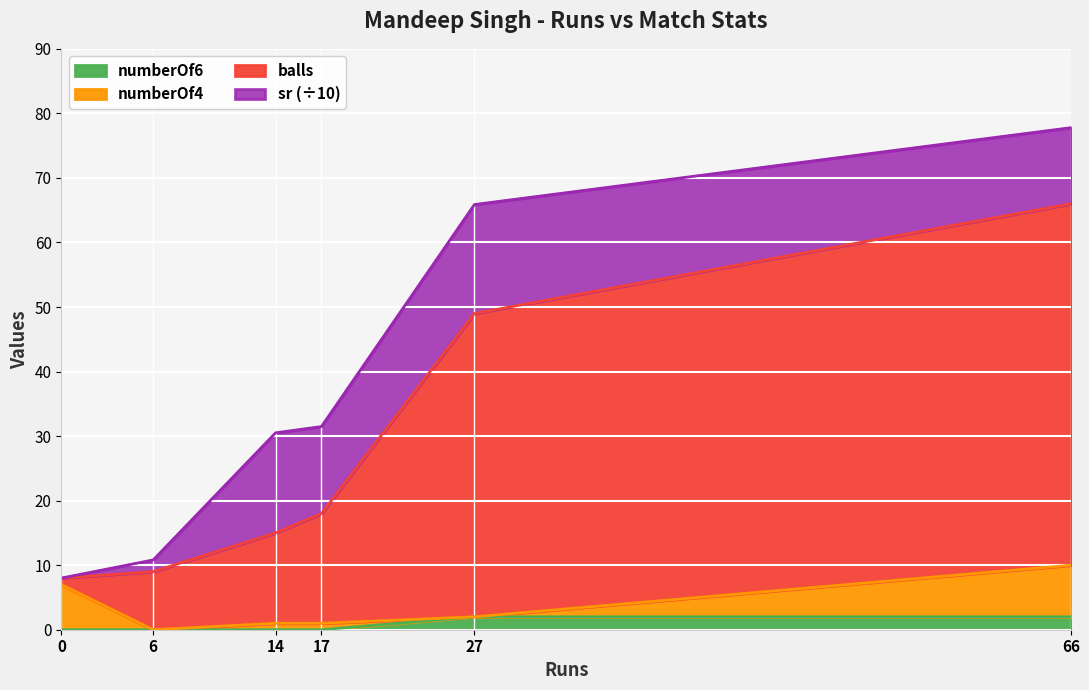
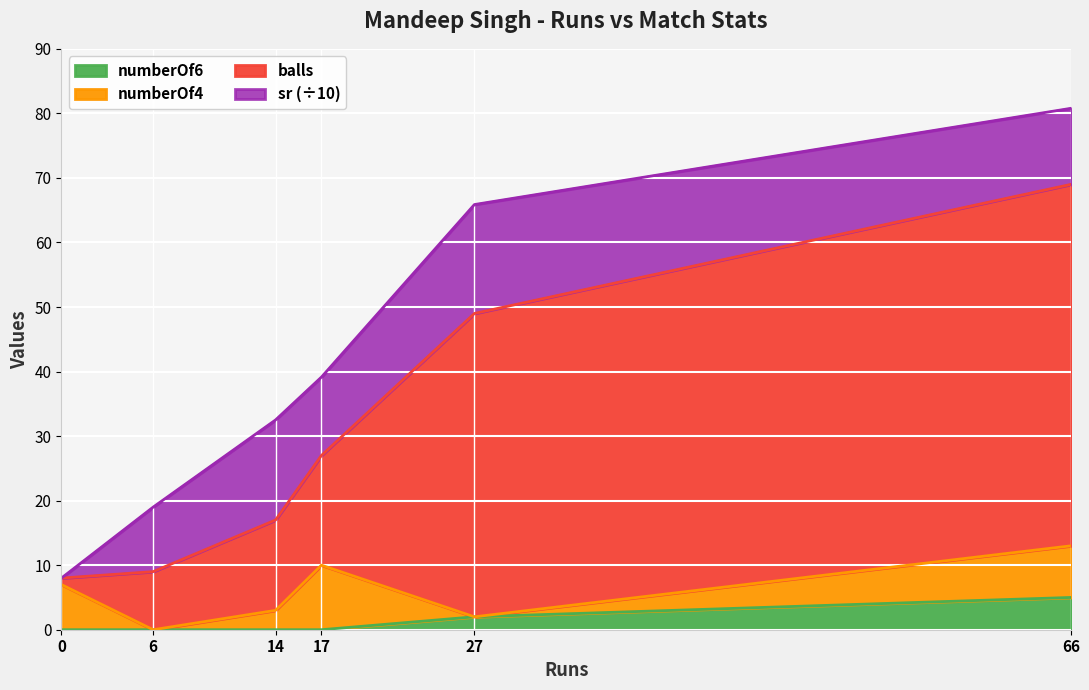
  {
    "numberOf6": {
      "0": 0,
      "14": 0,
      "17": 0,
-     "66": 2
+     "66": 5
    },
    "numberOf4": {
      "0": 7,
-     "14": 1,
-     "17": 1,
+     "14": 3,
+     "17": 10,
      "66": 8
    },
    "balls": {
      "6": 9,
      "14": 14,
      "17": 17,
      "27": 47,
      "66": 56
    },
    "sr (÷10)": {
-     "6": 2,
+     "6": 10,
      "14": 16,
-     "17": 13,
+     "17": 12,
      "27": 17,
      "66": 12
    }
  }
